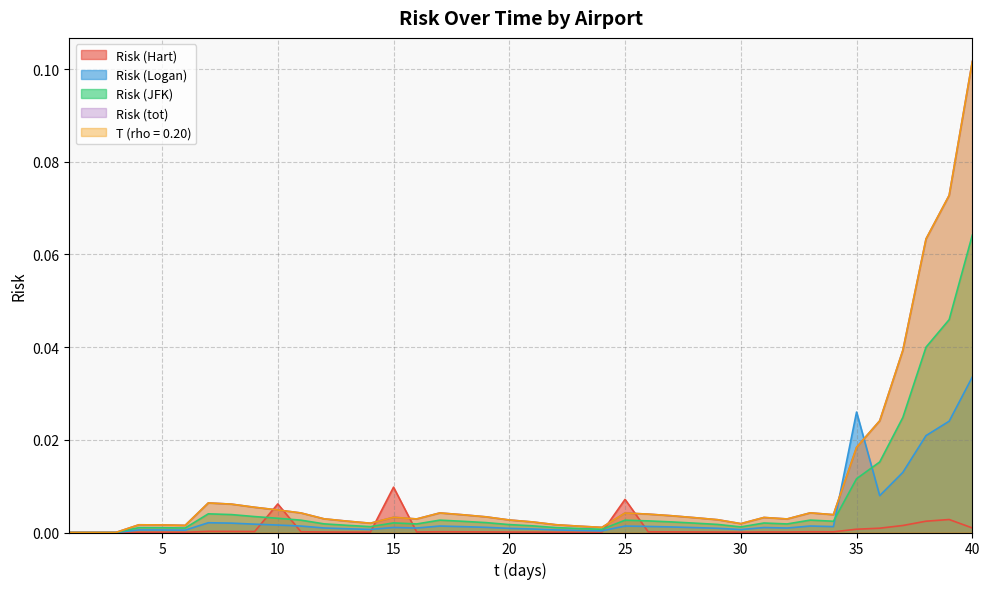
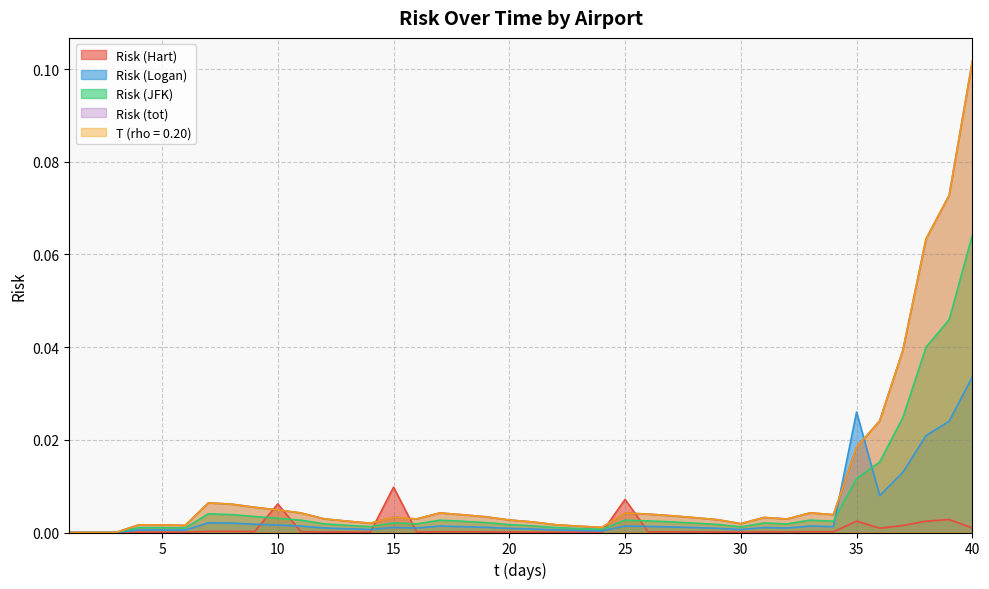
  {
    "Risk (Hart)": {
      "10": 0.006,
      "15": 0.010,
      "20": 0.000,
      "25": 0.007,
      "30": 0.000,
-     "35": 0.001,
+     "35": 0.002,
      "40": 0.001
    },
    "Risk (Logan)": {
      "10": 0.002,
      "15": 0.001,
      "20": 0.001,
      "25": 0.001,
      "30": 0.001,
      "35": 0.026,
      "40": 0.034
    },
    "Risk (JFK)": {
      "10": 0.003,
      "15": 0.002,
      "20": 0.002,
      "25": 0.003,
      "30": 0.001,
      "35": 0.012,
      "40": 0.064
    },
    "T (rho = 0.20)": {
      "5": 0.002,
      "10": 0.005,
      "15": 0.003,
      "20": 0.003,
      "25": 0.004,
      "30": 0.002,
      "35": 0.018,
      "40": 0.102
    }
  }
